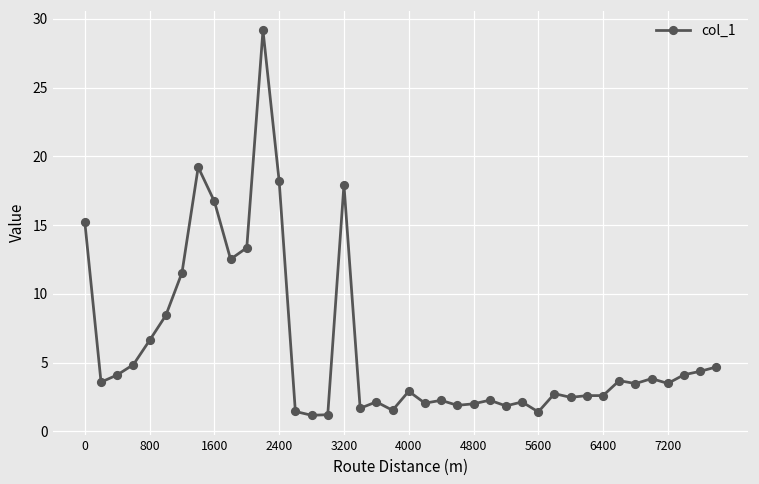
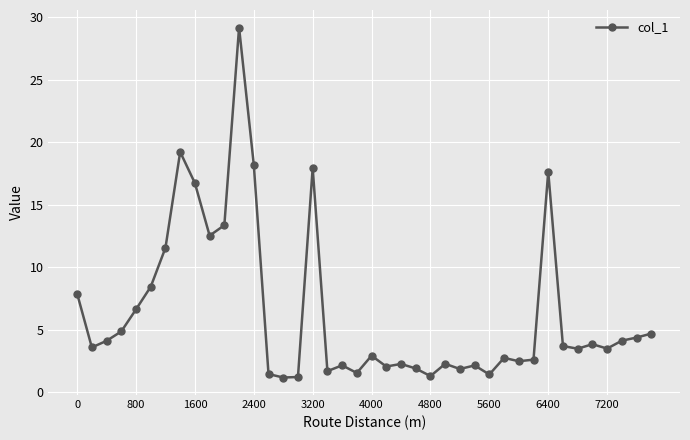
  {
-   "0": 15.2,
+   "0": 7.9,
    "800": 6.6,
    "1600": 16.7,
    "2400": 18.2,
    "3200": 17.9,
    "4000": 2.9,
-   "4800": 2.0,
+   "4800": 1.3,
    "5600": 1.4,
-   "6400": 2.6,
+   "6400": 17.6,
    "7200": 3.5
  }
